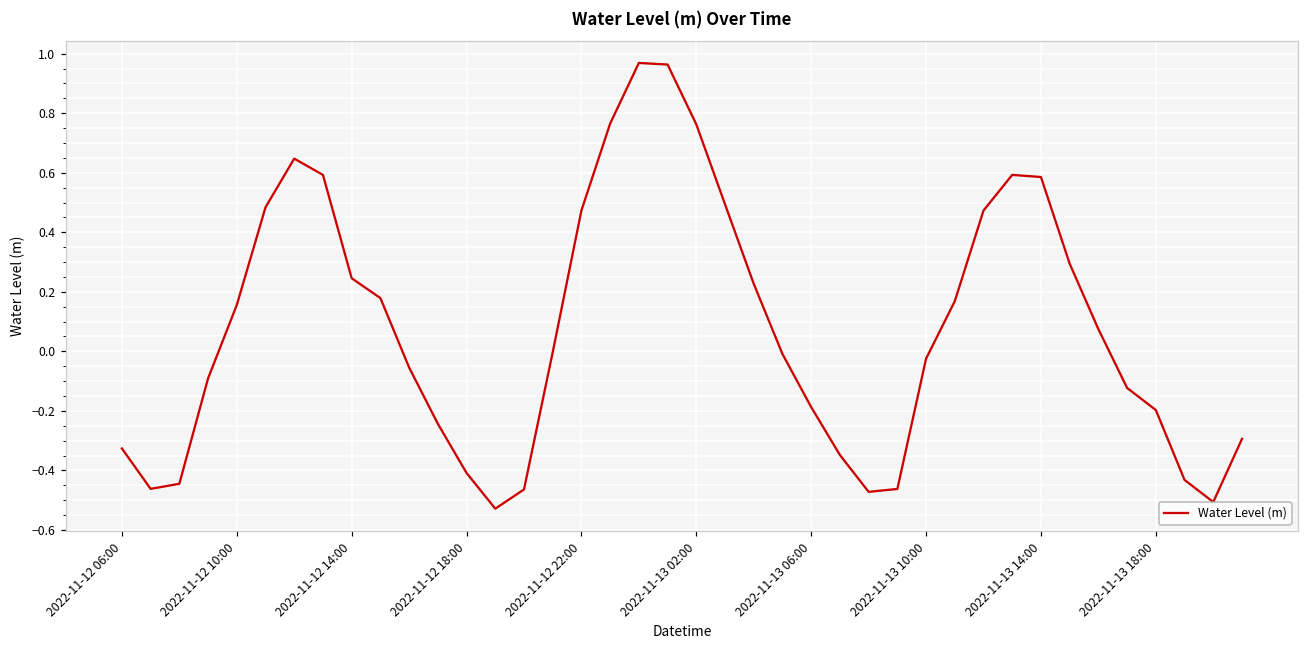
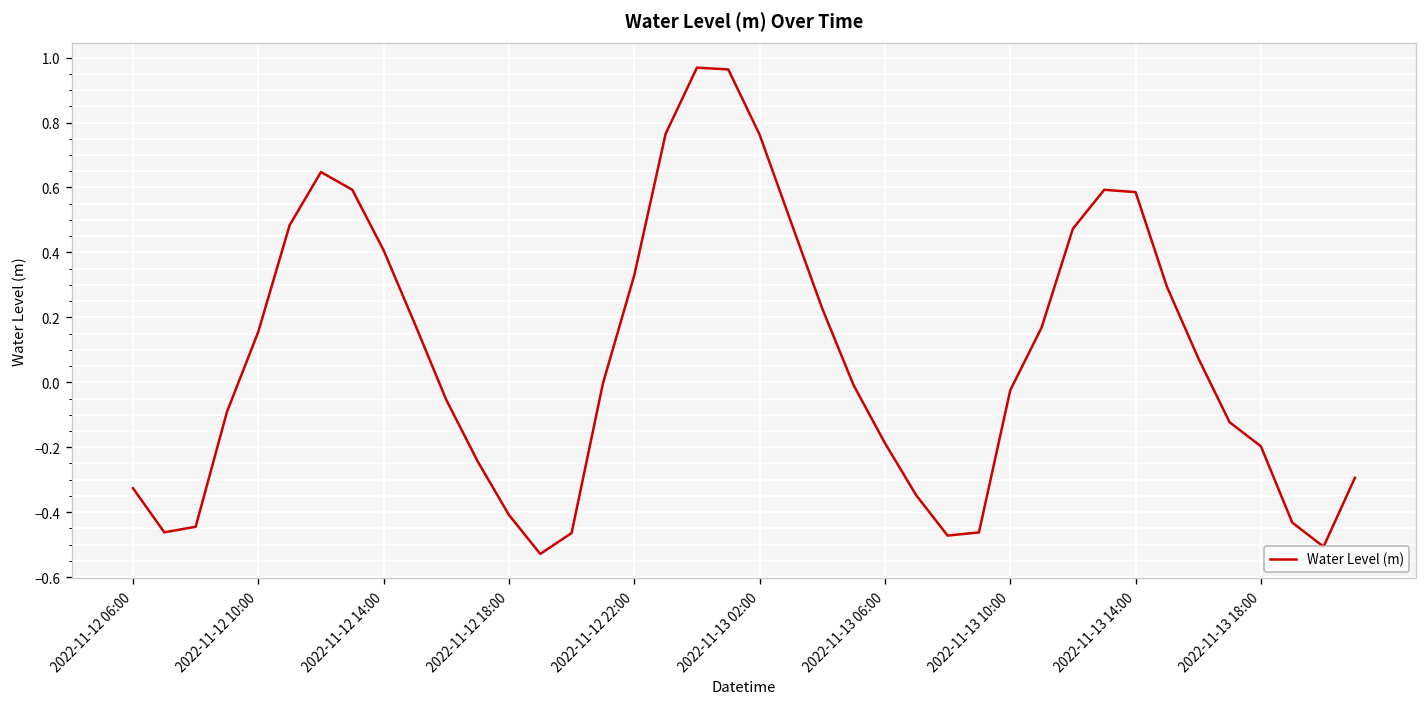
  {
    "2022-11-12 06:00": -0.33,
    "2022-11-12 10:00": 0.16,
-   "2022-11-12 14:00": 0.25,
+   "2022-11-12 14:00": 0.41,
    "2022-11-12 18:00": -0.41,
-   "2022-11-12 22:00": 0.47,
+   "2022-11-12 22:00": 0.33,
    "2022-11-13 02:00": 0.76,
    "2022-11-13 06:00": -0.19,
    "2022-11-13 10:00": -0.02,
    "2022-11-13 14:00": 0.59,
    "2022-11-13 18:00": -0.20
  }
